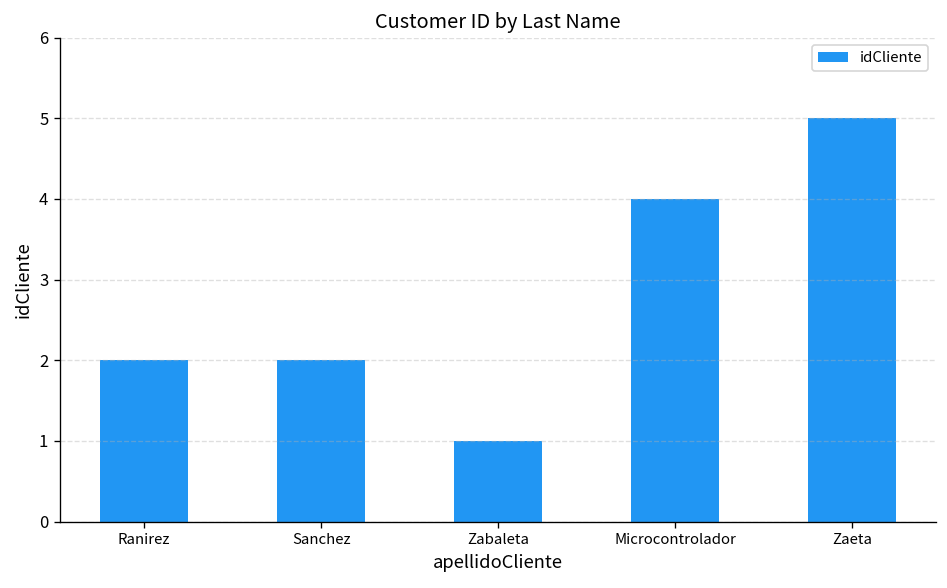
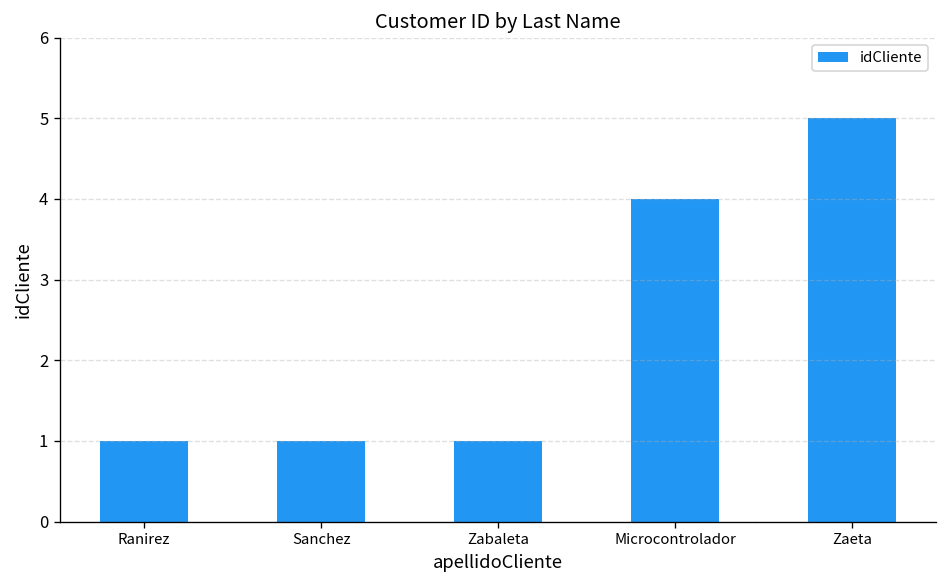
  {
-   "Ranirez": 2,
-   "Sanchez": 2,
+   "Ranirez": 1,
+   "Sanchez": 1,
    "Zabaleta": 1,
    "Microcontrolador": 4,
    "Zaeta": 5
  }
